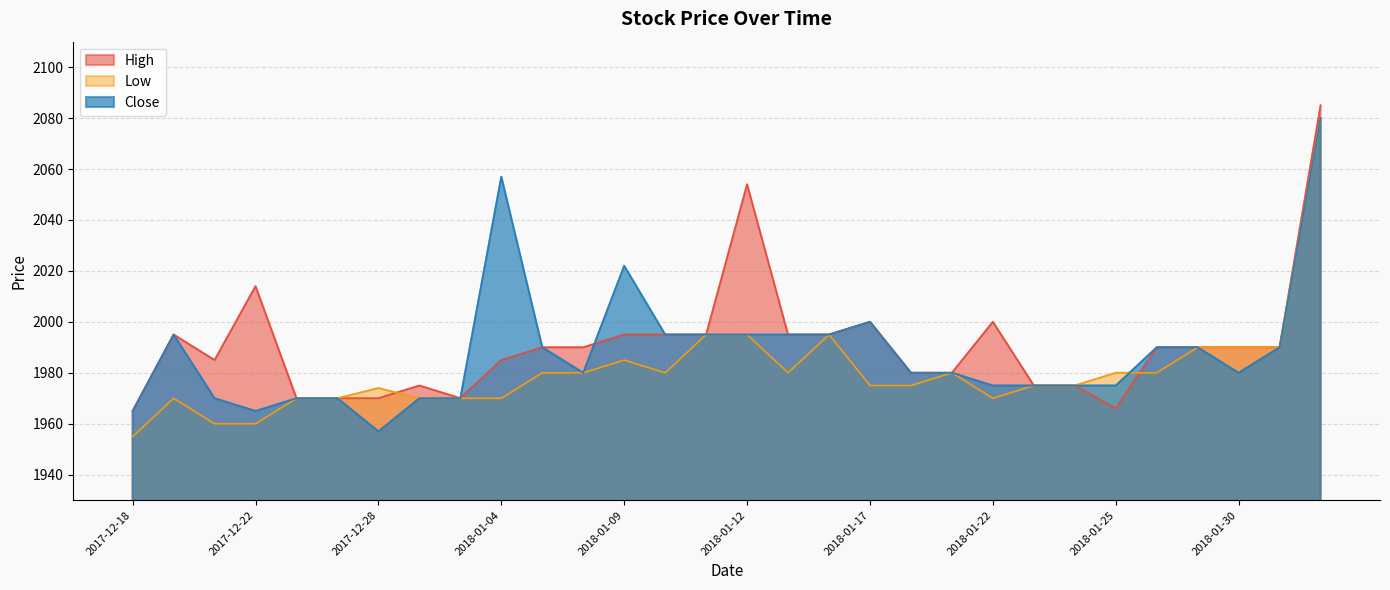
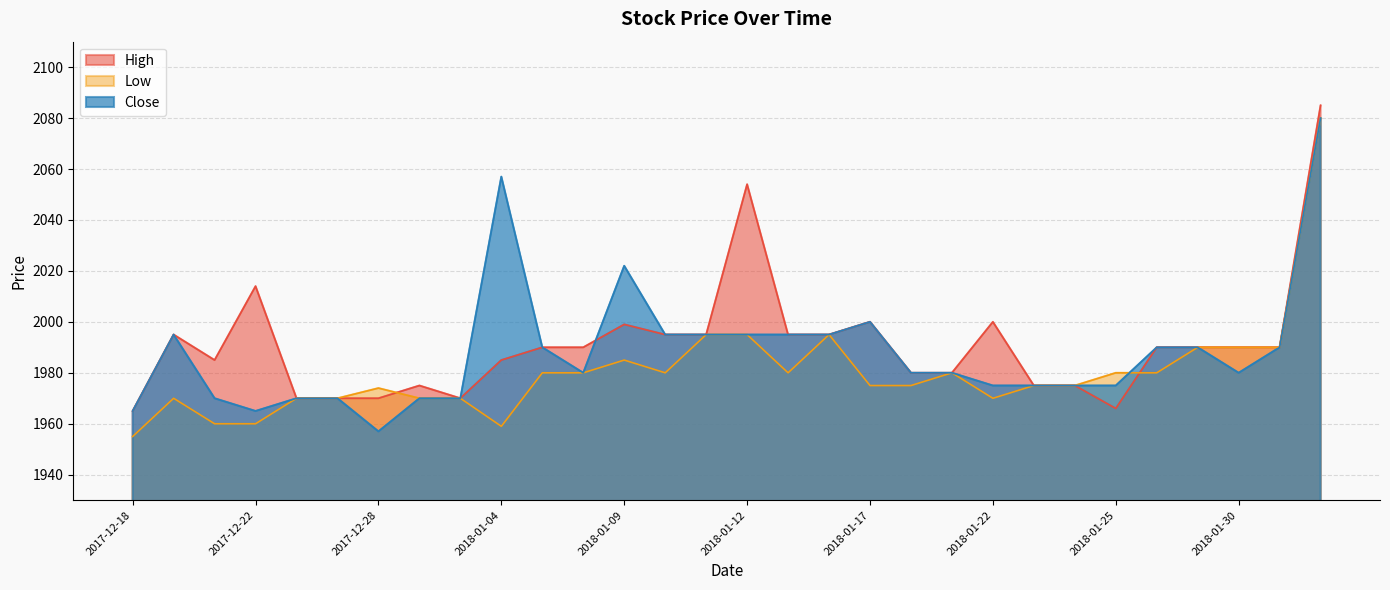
  {
    "High": {
      "2017-12-22": 2014,
      "2017-12-28": 1970,
      "2018-01-04": 1985,
-     "2018-01-09": 1995,
+     "2018-01-09": 1999,
      "2018-01-12": 2054,
      "2018-01-22": 2000,
      "2018-01-25": 1966
    },
    "Low": {
      "2017-12-18": 1955,
      "2017-12-22": 1960,
      "2017-12-28": 1974,
-     "2018-01-04": 1970,
+     "2018-01-04": 1959,
      "2018-01-09": 1985,
      "2018-01-17": 1975,
      "2018-01-22": 1970,
      "2018-01-25": 1980
    },
    "Close": {
      "2017-12-22": 1965,
      "2017-12-28": 1957,
      "2018-01-04": 2057,
      "2018-01-09": 2022,
      "2018-01-22": 1975,
      "2018-01-25": 1975,
      "2018-01-30": 1980
    }
  }
